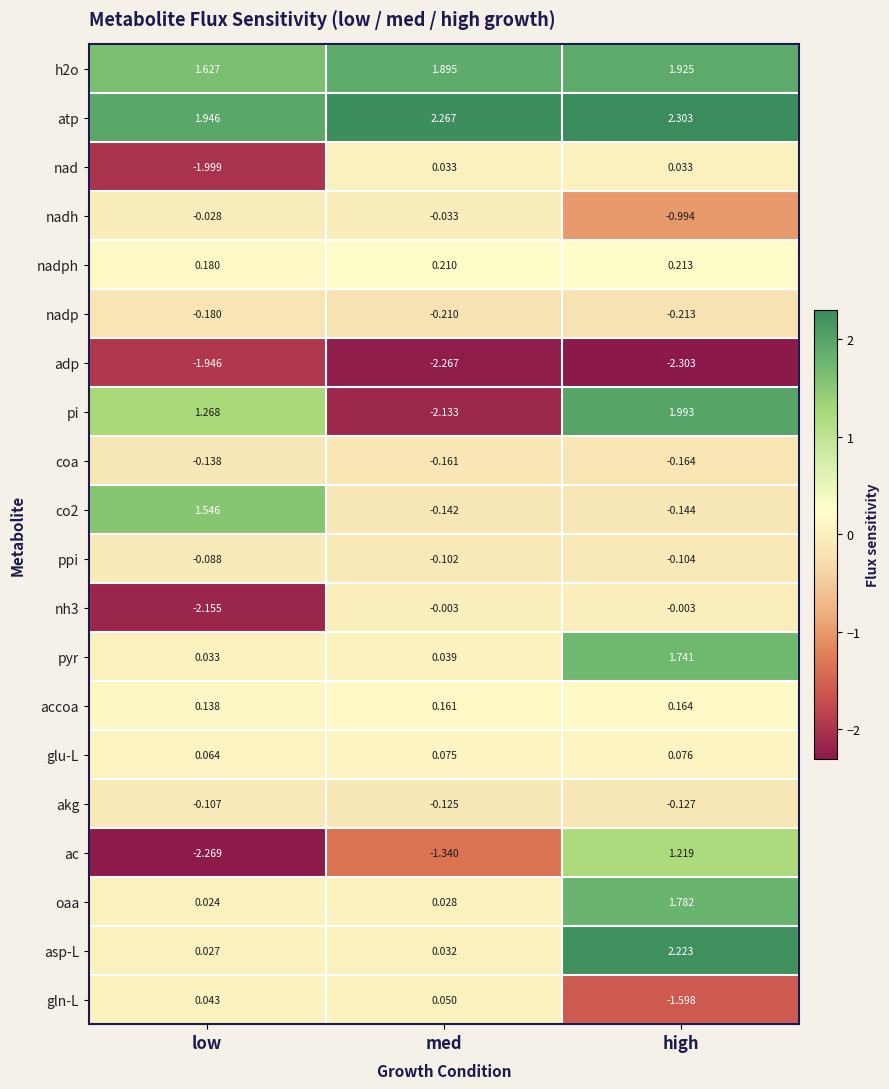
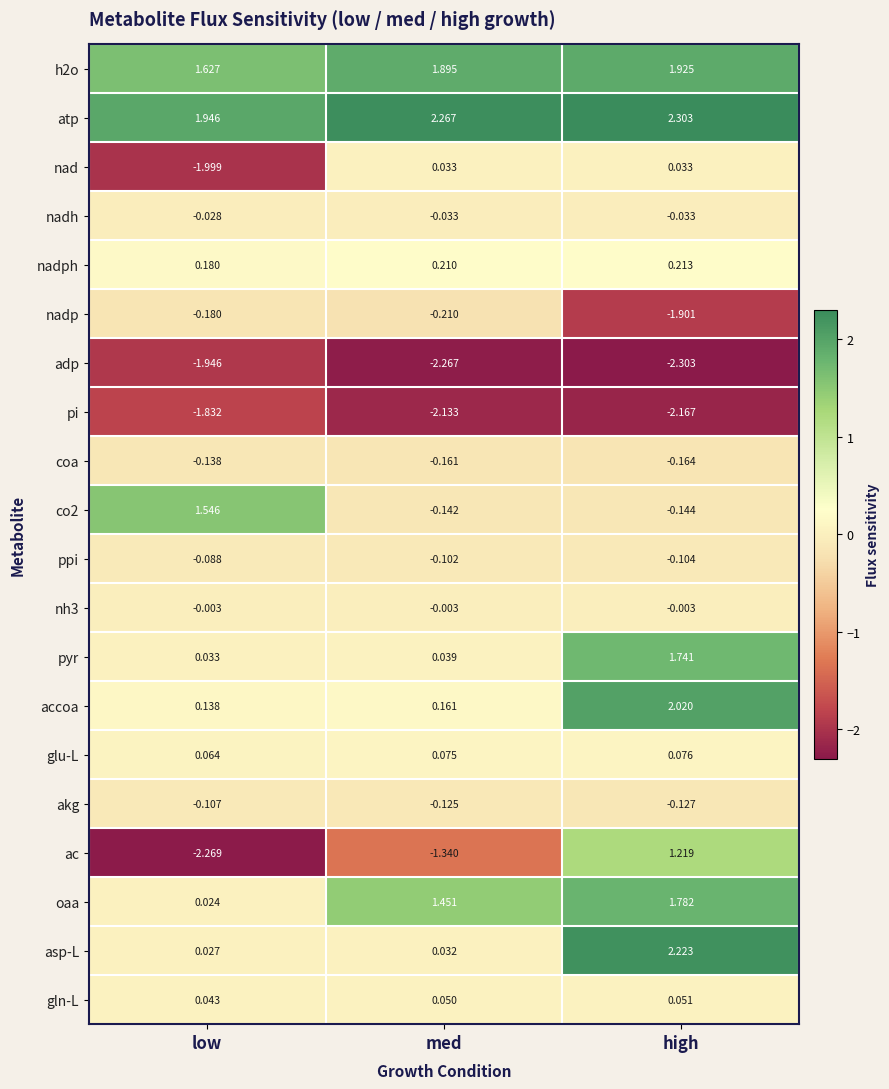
  {
    "h2o": {
      "low": 1.627,
      "med": 1.895,
      "high": 1.925
    },
    "atp": {
      "low": 1.946,
      "med": 2.267,
      "high": 2.303
    },
    "nad": {
      "low": -1.999,
      "med": 0.033,
      "high": 0.033
    },
    "nadh": {
      "low": -0.028,
      "med": -0.033,
-     "high": -0.994
+     "high": -0.033
    },
    "nadph": {
      "low": 0.180,
      "med": 0.210,
      "high": 0.213
    },
    "nadp": {
      "low": -0.180,
      "med": -0.210,
-     "high": -0.213
+     "high": -1.901
    },
    "adp": {
      "low": -1.946,
      "med": -2.267,
      "high": -2.303
    },
    "pi": {
-     "low": 1.268,
+     "low": -1.832,
      "med": -2.133,
-     "high": 1.993
+     "high": -2.167
    },
    "coa": {
      "low": -0.138,
      "med": -0.161,
      "high": -0.164
    },
    "co2": {
      "low": 1.546,
      "med": -0.142,
      "high": -0.144
    },
    "ppi": {
      "low": -0.088,
      "med": -0.102,
      "high": -0.104
    },
    "nh3": {
-     "low": -2.155,
+     "low": -0.003,
      "med": -0.003,
      "high": -0.003
    },
    "pyr": {
      "low": 0.033,
      "med": 0.039,
      "high": 1.741
    },
    "accoa": {
      "low": 0.138,
      "med": 0.161,
-     "high": 0.164
+     "high": 2.020
    },
    "glu-L": {
      "low": 0.064,
      "med": 0.075,
      "high": 0.076
    },
    "akg": {
      "low": -0.107,
      "med": -0.125,
      "high": -0.127
    },
    "ac": {
      "low": -2.269,
      "med": -1.340,
      "high": 1.219
    },
    "oaa": {
      "low": 0.024,
-     "med": 0.028,
+     "med": 1.451,
      "high": 1.782
    },
    "asp-L": {
      "low": 0.027,
      "med": 0.032,
      "high": 2.223
    },
    "gln-L": {
      "low": 0.043,
      "med": 0.050,
-     "high": -1.598
+     "high": 0.051
    }
  }
